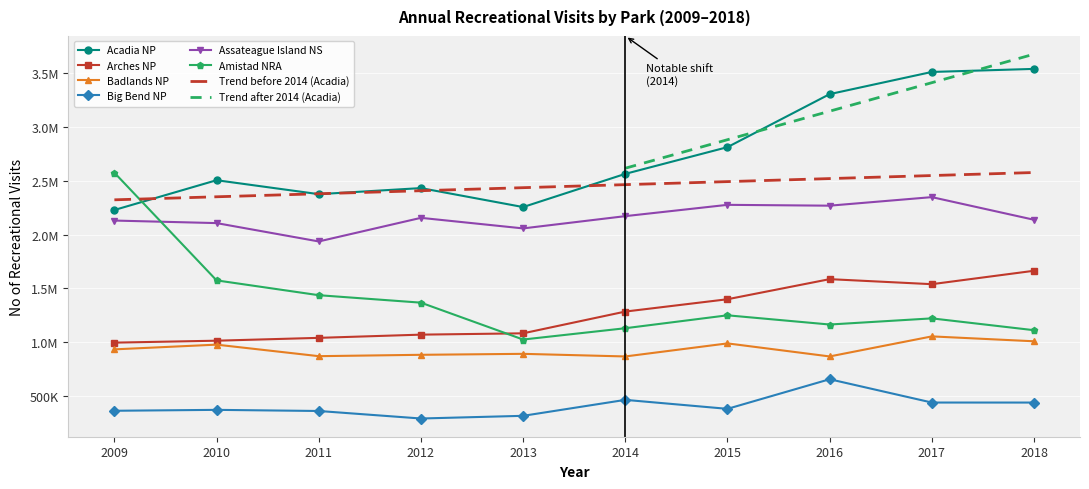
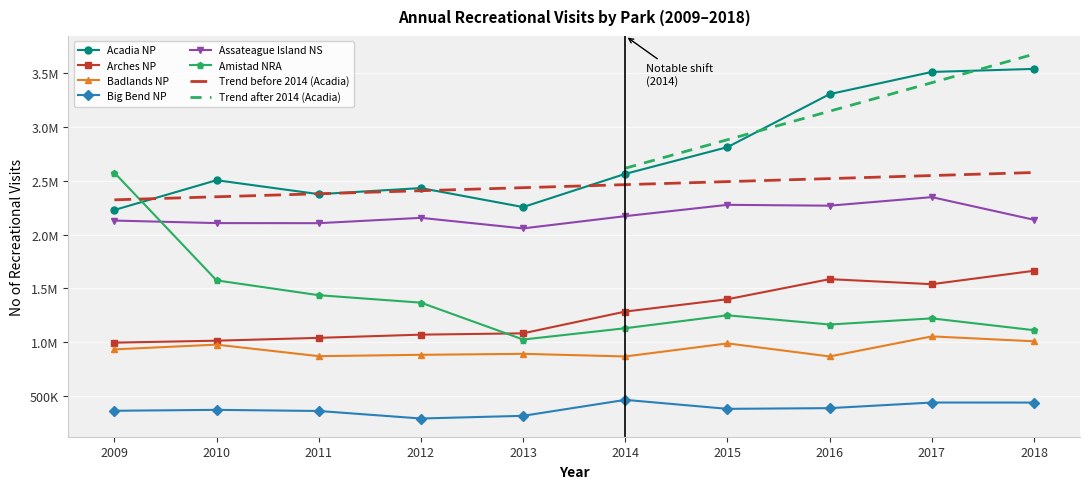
  {
    "Acadia NP": {
      "2009": 2230000,
      "2010": 2500000,
      "2012": 2430000,
      "2013": 2250000,
      "2014": 2560000,
      "2015": 2810000,
      "2016": 3300000,
      "2017": 3510000,
      "2018": 3540000
    },
    "Badlands NP": {
      "2009": 930000,
      "2010": 980000,
      "2011": 870000,
      "2012": 880000,
      "2013": 890000,
      "2014": 870000,
      "2015": 990000,
      "2016": 870000,
      "2017": 1050000,
      "2018": 1010000
    },
    "Big Bend NP": {
      "2009": 360000,
      "2010": 370000,
      "2011": 360000,
      "2012": 290000,
      "2013": 320000,
      "2014": 470000,
      "2015": 380000,
-     "2016": 660000,
+     "2016": 390000,
      "2017": 440000,
      "2018": 440000
    },
    "Assateague Island NS": {
      "2009": 2130000,
      "2010": 2110000,
-     "2011": 1940000,
+     "2011": 2110000,
      "2012": 2150000,
      "2013": 2060000,
      "2014": 2170000,
      "2015": 2280000,
      "2016": 2270000,
      "2017": 2350000,
      "2018": 2140000
    }
  }
